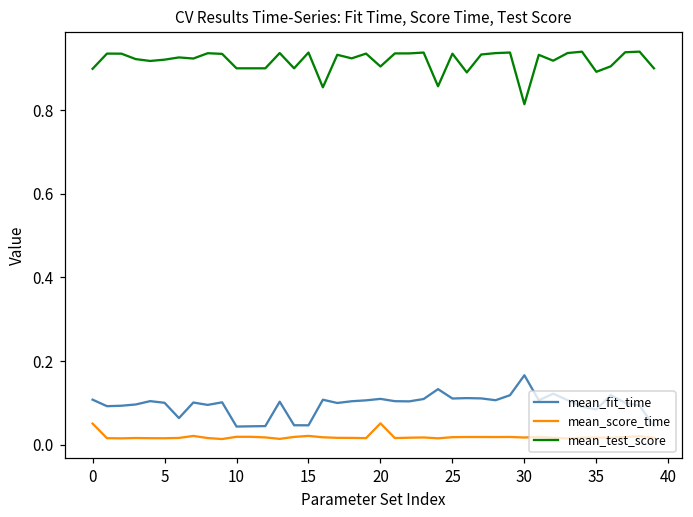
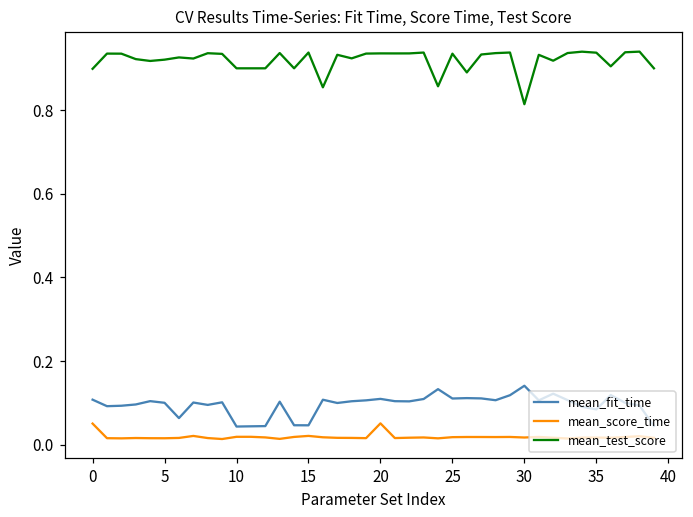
  {
    "mean_fit_time": {
      "0": 0.11,
      "5": 0.10,
      "10": 0.04,
      "15": 0.05,
      "20": 0.11,
      "25": 0.11,
-     "30": 0.17
+     "30": 0.14
    },
    "mean_score_time": {
      "0": 0.05,
      "5": 0.02,
      "10": 0.02,
      "15": 0.02,
      "20": 0.05,
      "25": 0.02,
      "30": 0.02
    },
    "mean_test_score": {
      "0": 0.90,
      "5": 0.92,
      "10": 0.90,
      "15": 0.94,
-     "20": 0.90,
+     "20": 0.94,
      "25": 0.94,
      "30": 0.81,
-     "35": 0.89
+     "35": 0.94
    }
  }
